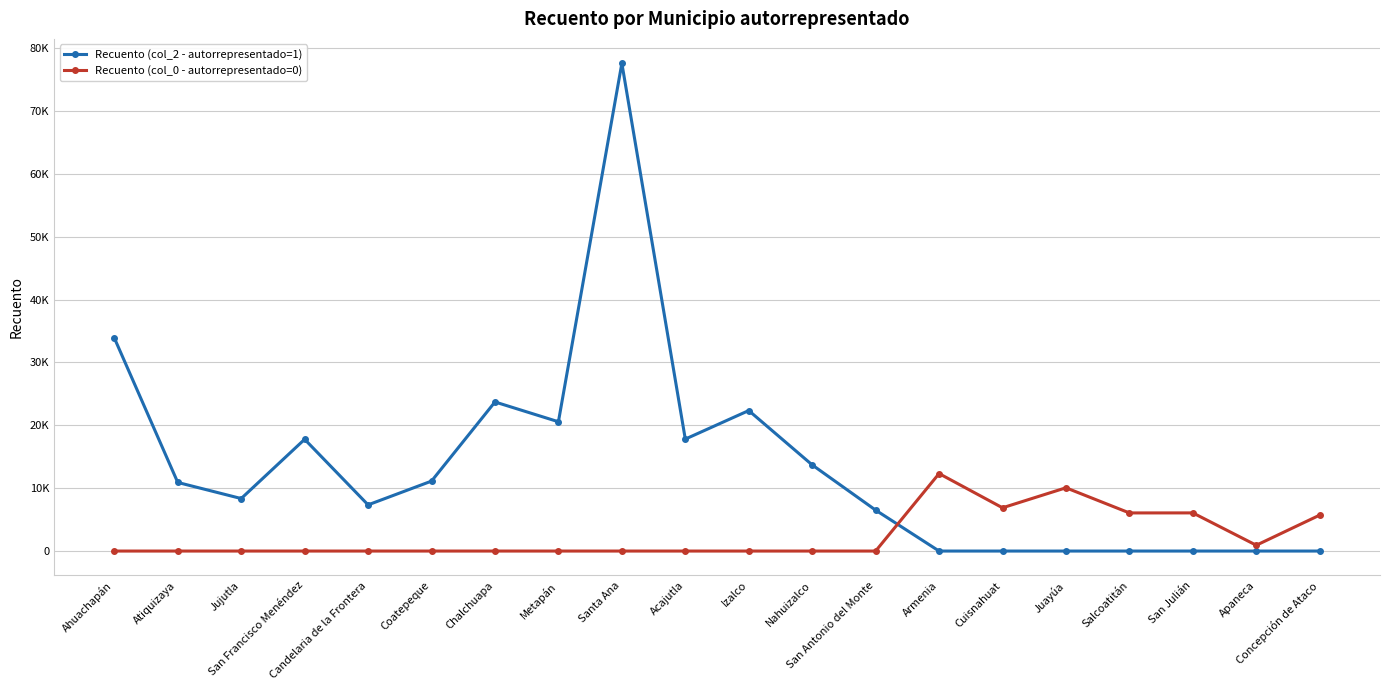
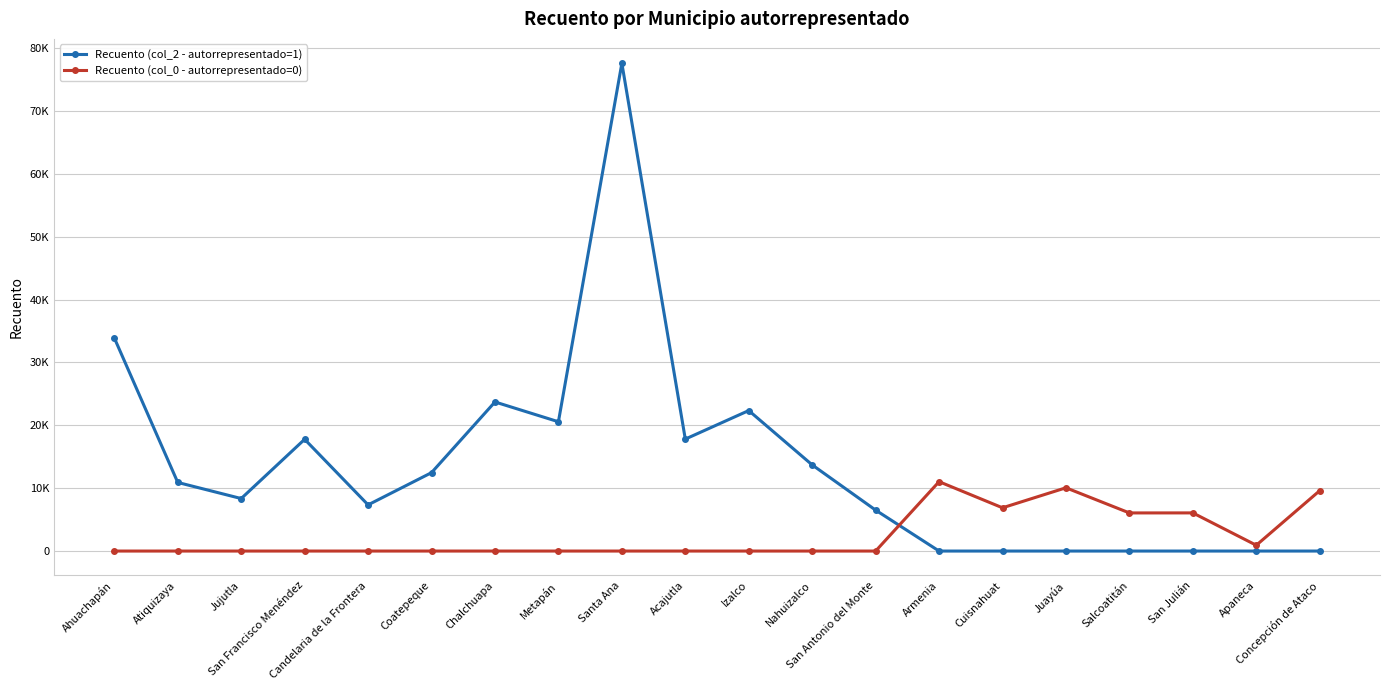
  {
    "Recuento (col_2 - autorrepresentado=1)": {
      "Ahuachapán": 34000,
      "Atiquizaya": 11000,
      "Jujutla": 8000,
      "San Francisco Menéndez": 18000,
      "Candelaria de la Frontera": 7000,
-     "Coatepeque": 11000,
+     "Coatepeque": 12000,
      "Chalchuapa": 24000,
      "Metapán": 21000,
      "Santa Ana": 78000,
      "Acajutla": 18000,
      "Izalco": 22000,
      "Nahuizalco": 14000,
      "San Antonio del Monte": 7000,
      "Armenia": 0,
      "Cuisnahuat": 0,
      "Juayúa": 0,
      "Salcoatitán": 0,
      "San Julián": 0,
      "Apaneca": 0,
      "Concepción de Ataco": 0
    },
    "Recuento (col_0 - autorrepresentado=0)": {
      "Ahuachapán": 0,
      "Atiquizaya": 0,
      "Jujutla": 0,
      "San Francisco Menéndez": 0,
      "Candelaria de la Frontera": 0,
      "Coatepeque": 0,
      "Chalchuapa": 0,
      "Metapán": 0,
      "Santa Ana": 0,
      "Acajutla": 0,
      "Izalco": 0,
      "Nahuizalco": 0,
      "San Antonio del Monte": 0,
-     "Armenia": 12000,
+     "Armenia": 11000,
      "Cuisnahuat": 7000,
      "Juayúa": 10000,
      "Salcoatitán": 6000,
      "San Julián": 6000,
      "Apaneca": 1000,
-     "Concepción de Ataco": 6000
+     "Concepción de Ataco": 10000
    }
  }
